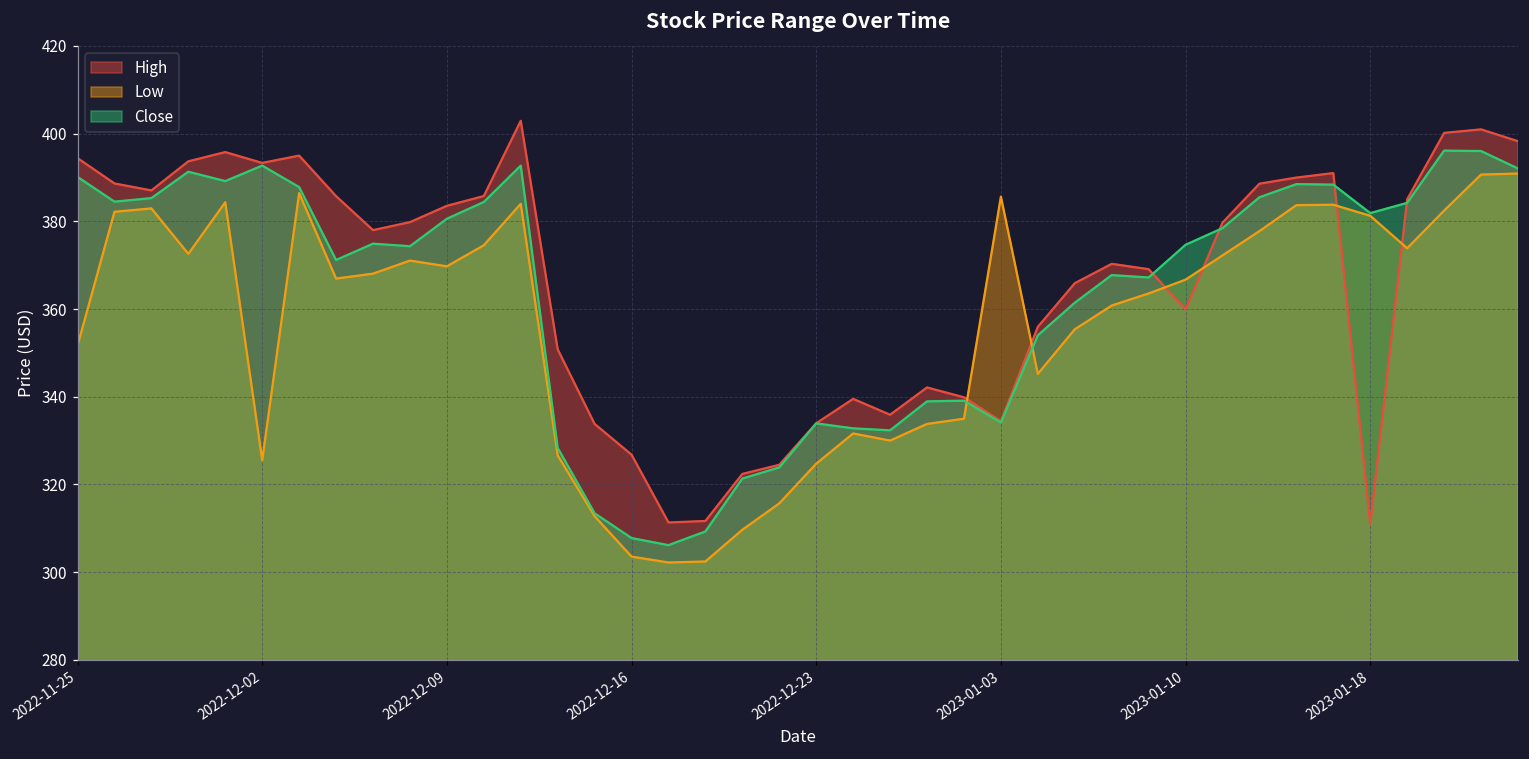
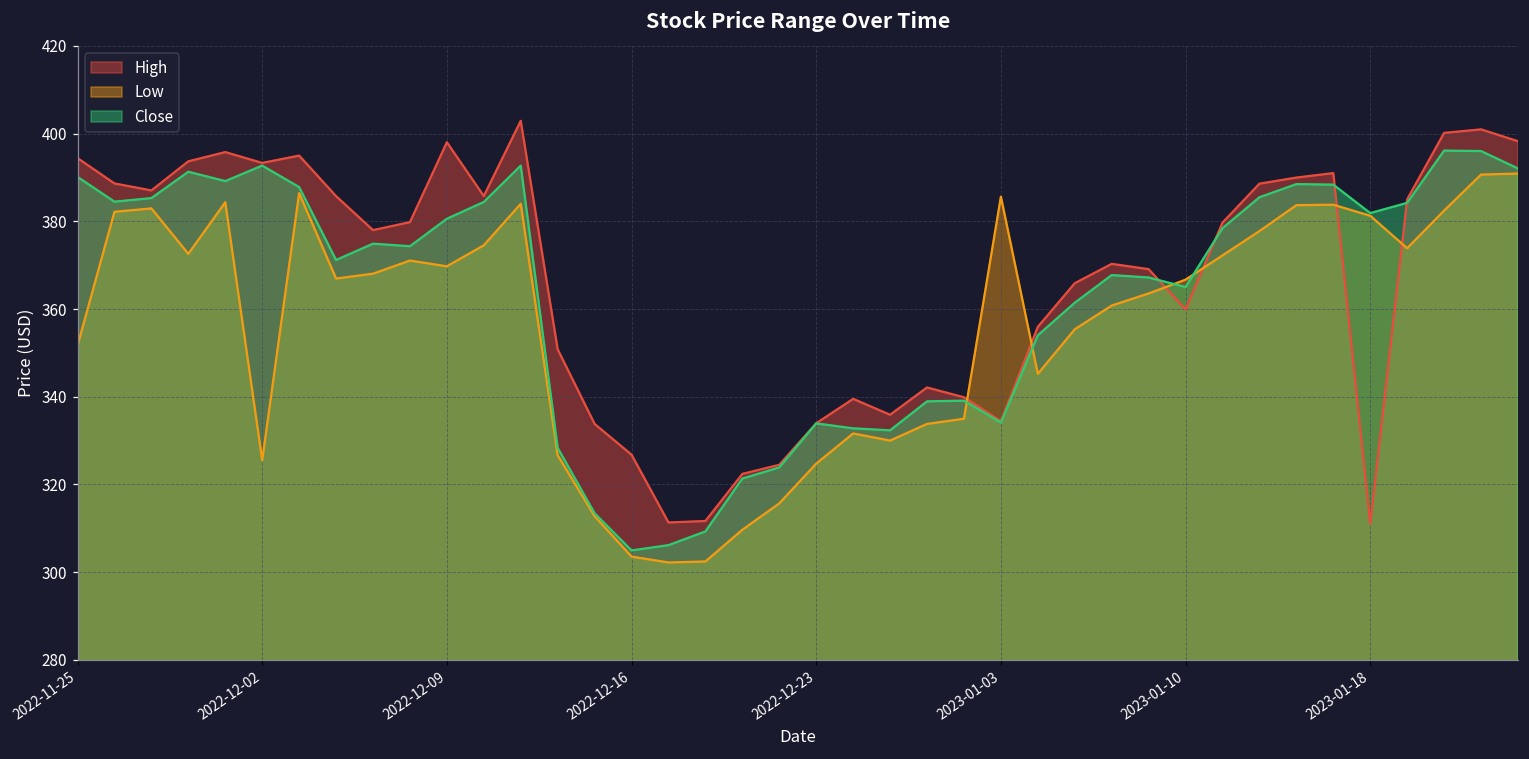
  {
    "High": {
      "2022-11-25": 394,
-     "2022-12-09": 384,
+     "2022-12-09": 398,
      "2022-12-16": 327,
      "2023-01-10": 360,
      "2023-01-18": 311
    },
    "Low": {
      "2022-11-25": 352,
      "2022-12-02": 326,
      "2022-12-09": 370,
      "2022-12-16": 304,
      "2022-12-23": 325,
      "2023-01-03": 386,
      "2023-01-10": 367
    },
    "Close": {
      "2022-11-25": 390,
      "2022-12-09": 381,
-     "2022-12-16": 308,
-     "2023-01-10": 375
+     "2022-12-16": 305,
+     "2023-01-10": 365
    }
  }
